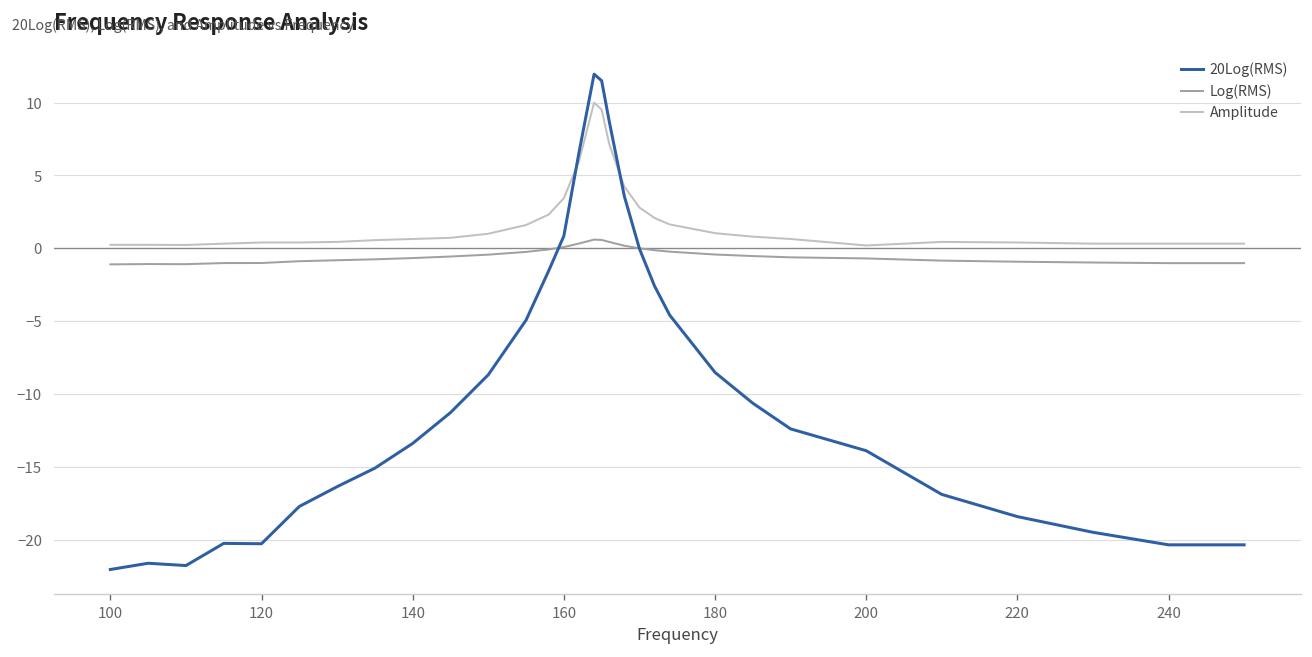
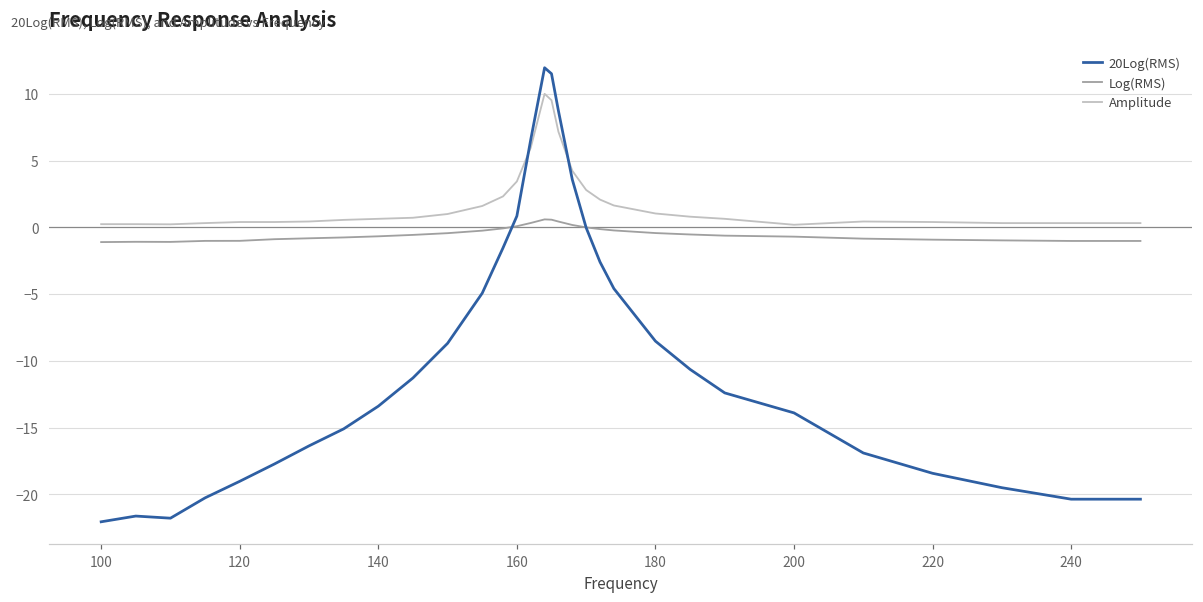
  {
    "20Log(RMS)": {
      "100": -22.0,
-     "120": -20.3,
+     "120": -19.0,
      "140": -13.4,
      "160": 0.8,
      "180": -8.5,
      "200": -13.9,
      "220": -18.4,
      "240": -20.4
    }
  }
